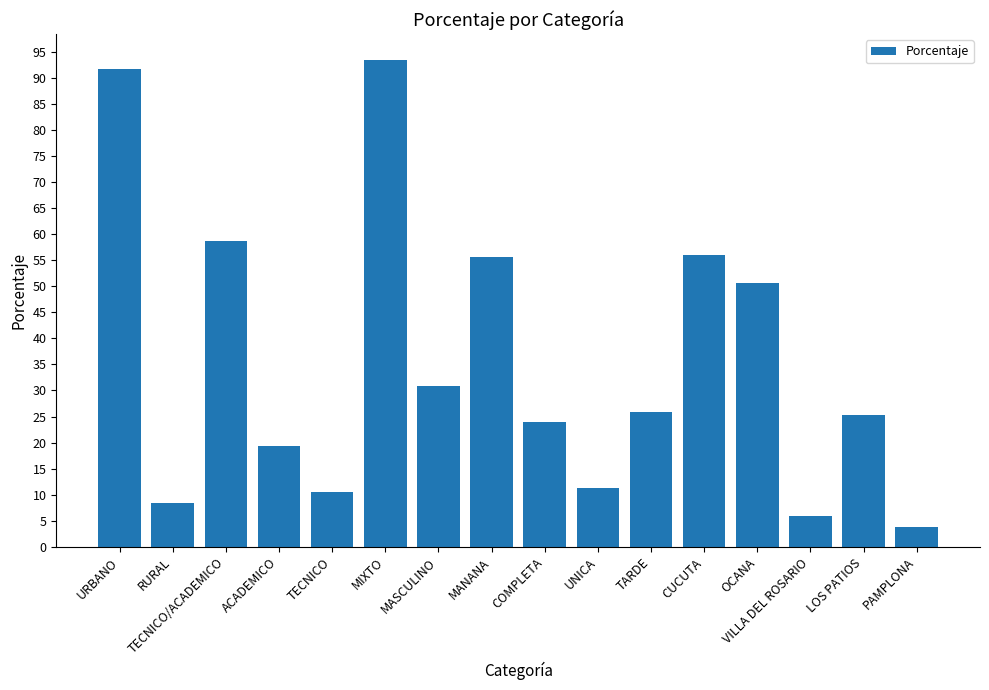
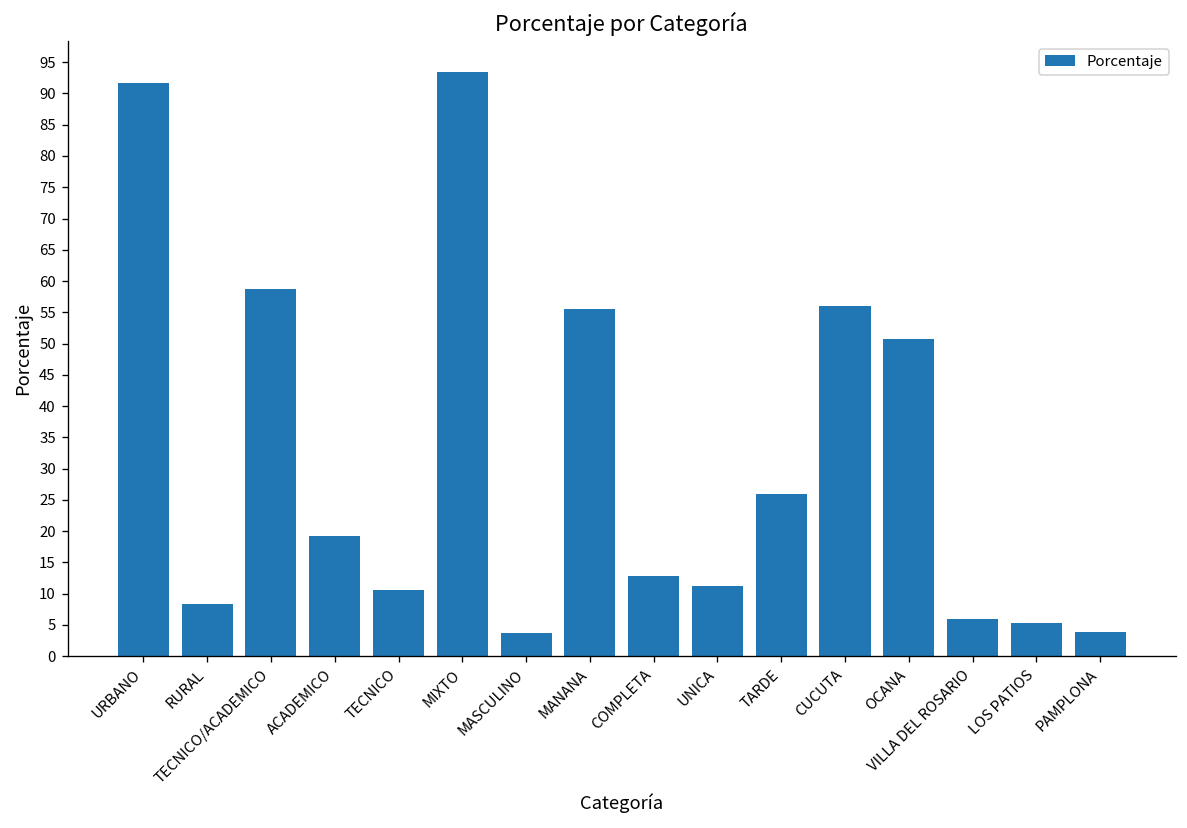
  {
    "URBANO": 92,
    "RURAL": 8,
    "TECNICO/ACADEMICO": 59,
    "ACADEMICO": 19,
    "TECNICO": 11,
    "MIXTO": 93,
-   "MASCULINO": 31,
+   "MASCULINO": 4,
    "MANANA": 56,
-   "COMPLETA": 24,
+   "COMPLETA": 13,
    "UNICA": 11,
    "TARDE": 26,
    "CUCUTA": 56,
    "OCANA": 51,
    "VILLA DEL ROSARIO": 6,
-   "LOS PATIOS": 25,
+   "LOS PATIOS": 5,
    "PAMPLONA": 4
  }
